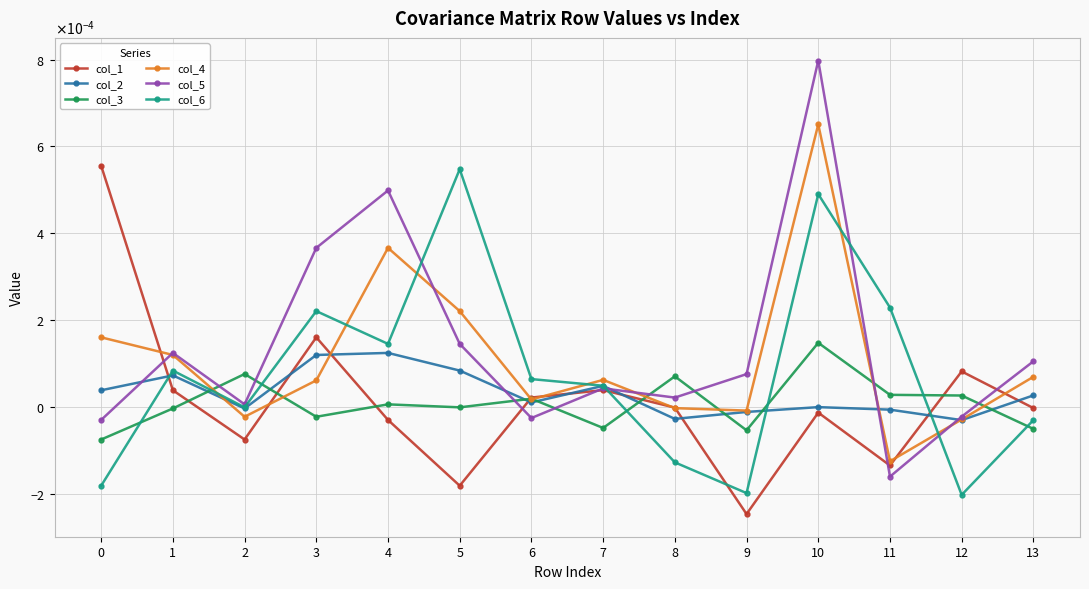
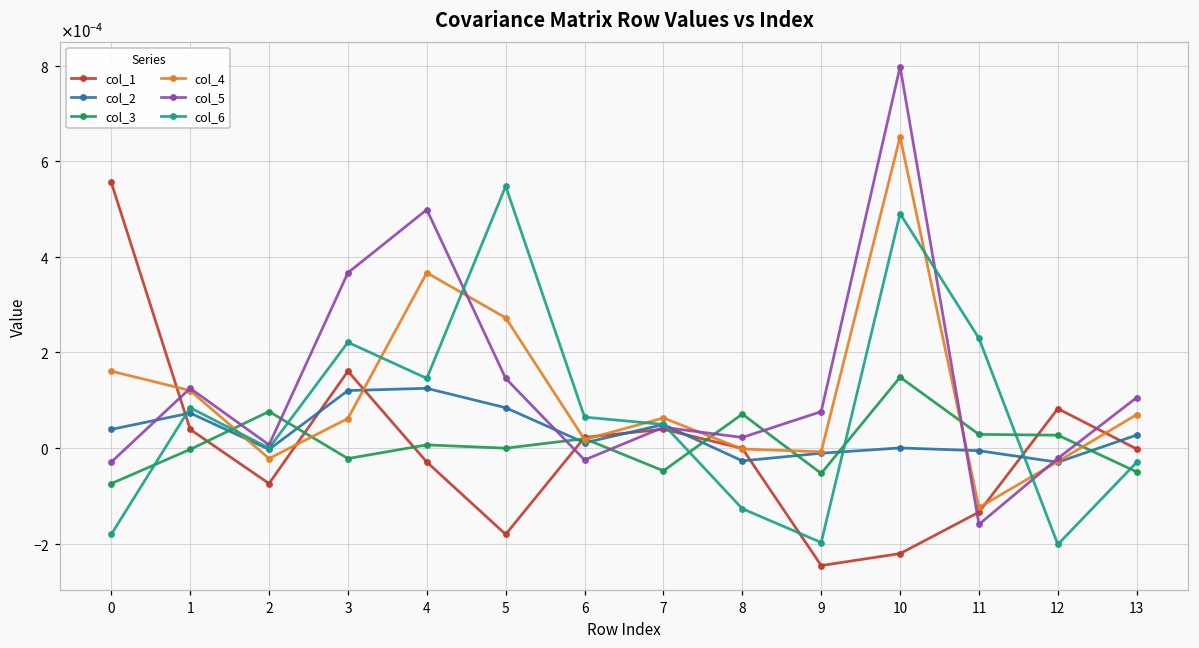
  {
    "col_1": {
      "0": 0.00056,
      "1": 0.00004,
      "2": -0.00007,
      "3": 0.00016,
      "4": -0.00003,
      "5": -0.00018,
      "9": -0.00025,
-     "10": -0.00001,
+     "10": -0.00022,
      "11": -0.00013,
      "12": 0.00008,
      "13": 0.00000
    },
    "col_4": {
      "0": 0.00016,
      "2": -0.00002,
      "3": 0.00006,
      "4": 0.00037,
-     "5": 0.00022,
+     "5": 0.00027,
      "7": 0.00006,
      "10": 0.00065,
      "11": -0.00012,
      "13": 0.00007
    },
    "col_5": {
      "0": -0.00003,
      "2": 0.00001,
      "3": 0.00037,
      "4": 0.00050,
      "5": 0.00015,
      "6": -0.00002,
      "8": 0.00002,
      "9": 0.00008,
      "10": 0.00080,
      "11": -0.00016,
      "12": -0.00002,
      "13": 0.00011
    }
  }
